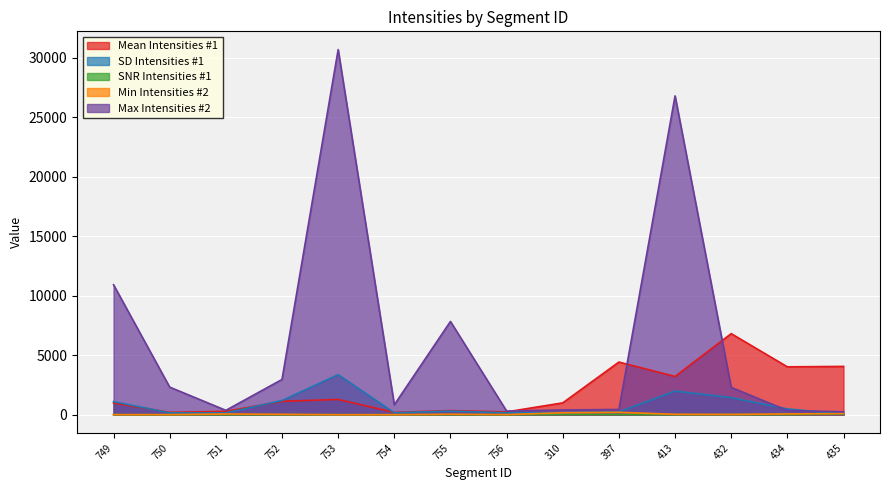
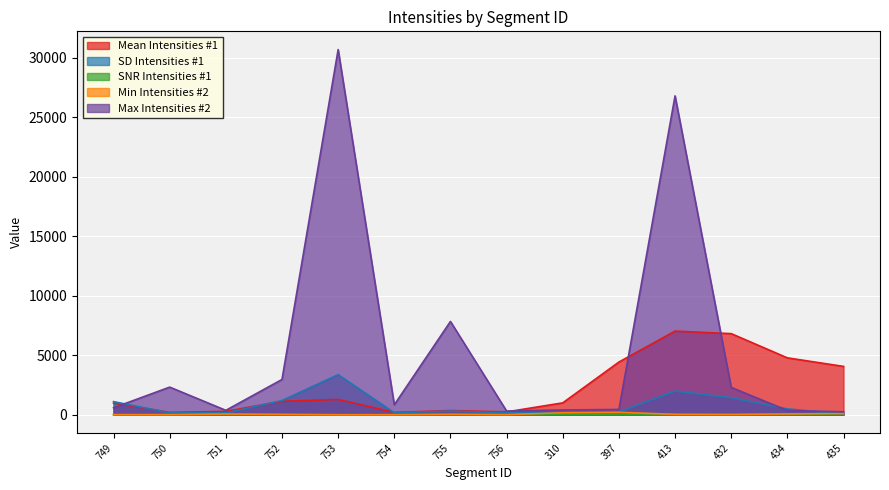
  {
    "Mean Intensities #1": {
      "753": 1300,
      "310": 1000,
      "397": 4400,
-     "413": 3200,
+     "413": 7000,
      "432": 6800,
-     "434": 4000,
+     "434": 4800,
      "435": 4100
    },
    "SD Intensities #1": {
      "753": 3400,
      "413": 2000,
      "432": 1400
    },
    "Max Intensities #2": {
-     "749": 10900,
+     "749": 600,
      "750": 2300,
      "752": 3000,
      "753": 30700,
      "754": 800,
      "755": 7800,
      "310": 400,
      "413": 26800,
      "432": 2300
    }
  }
